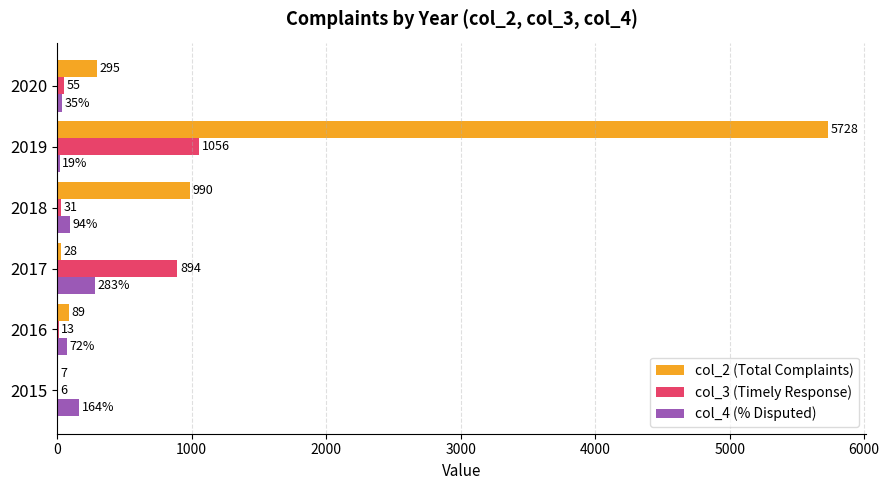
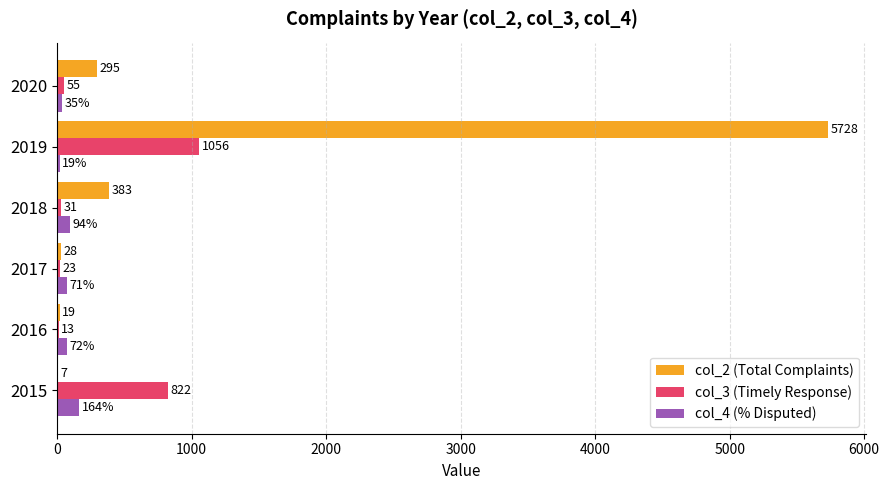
  {
    "col_2 (Total Complaints)": {
      "2020": "295",
      "2019": "5728",
-     "2018": "990",
+     "2018": "383",
      "2017": "28",
-     "2016": "89",
+     "2016": "19",
      "2015": "7"
    },
    "col_3 (Timely Response)": {
      "2020": "55",
      "2019": "1056",
      "2018": "31",
-     "2017": "894",
+     "2017": "23",
      "2016": "13",
-     "2015": "6"
+     "2015": "822"
    },
    "col_4 (% Disputed)": {
      "2020": "35%",
      "2019": "19%",
      "2018": "94%",
-     "2017": "283%",
+     "2017": "71%",
      "2016": "72%",
      "2015": "164%"
    }
  }
